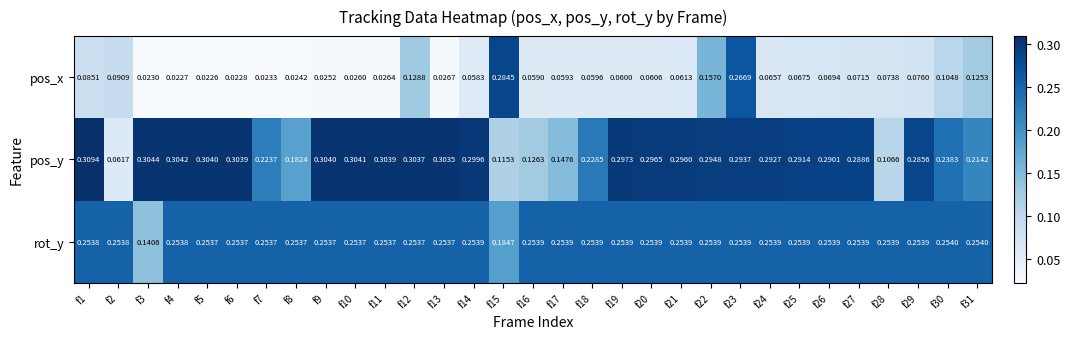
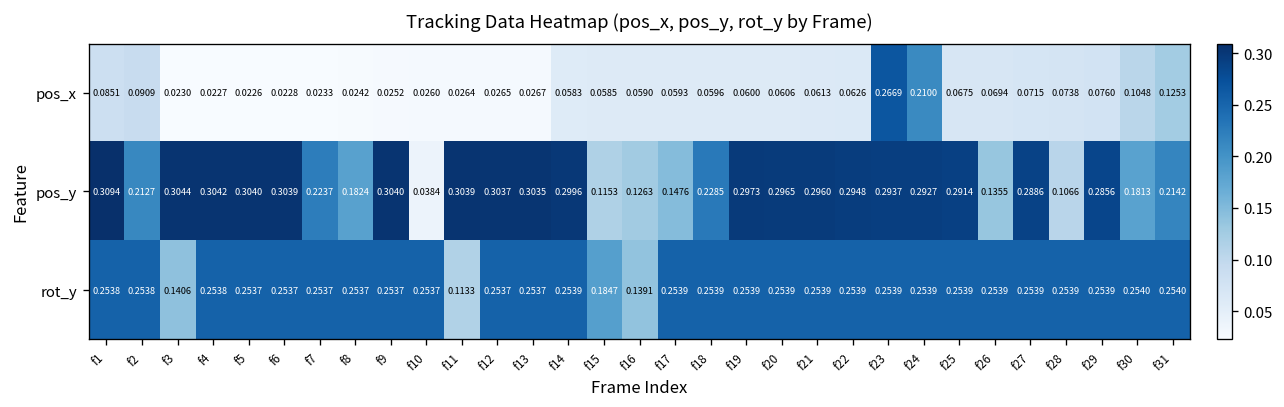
  {
    "pos_x": {
      "f1": 0.0851,
      "f2": 0.0909,
      "f3": 0.0230,
      "f4": 0.0227,
      "f5": 0.0226,
      "f6": 0.0228,
      "f7": 0.0233,
      "f8": 0.0242,
      "f9": 0.0252,
      "f10": 0.0260,
      "f11": 0.0264,
-     "f12": 0.1288,
+     "f12": 0.0265,
      "f13": 0.0267,
      "f14": 0.0583,
-     "f15": 0.2845,
+     "f15": 0.0585,
      "f16": 0.0590,
      "f17": 0.0593,
      "f18": 0.0596,
      "f19": 0.0600,
      "f20": 0.0606,
      "f21": 0.0613,
-     "f22": 0.1570,
+     "f22": 0.0626,
      "f23": 0.2669,
-     "f24": 0.0657,
+     "f24": 0.2100,
      "f25": 0.0675,
      "f26": 0.0694,
      "f27": 0.0715,
      "f28": 0.0738,
      "f29": 0.0760,
      "f30": 0.1048,
      "f31": 0.1253
    },
    "pos_y": {
      "f1": 0.3094,
-     "f2": 0.0617,
+     "f2": 0.2127,
      "f3": 0.3044,
      "f4": 0.3042,
      "f5": 0.3040,
      "f6": 0.3039,
      "f7": 0.2237,
      "f8": 0.1824,
      "f9": 0.3040,
-     "f10": 0.3041,
+     "f10": 0.0384,
      "f11": 0.3039,
      "f12": 0.3037,
      "f13": 0.3035,
      "f14": 0.2996,
      "f15": 0.1153,
      "f16": 0.1263,
      "f17": 0.1476,
      "f18": 0.2285,
      "f19": 0.2973,
      "f20": 0.2965,
      "f21": 0.2960,
      "f22": 0.2948,
      "f23": 0.2937,
      "f24": 0.2927,
      "f25": 0.2914,
-     "f26": 0.2901,
+     "f26": 0.1355,
      "f27": 0.2886,
      "f28": 0.1066,
      "f29": 0.2856,
-     "f30": 0.2383,
+     "f30": 0.1813,
      "f31": 0.2142
    },
    "rot_y": {
      "f1": 0.2538,
      "f2": 0.2538,
      "f3": 0.1406,
      "f4": 0.2538,
      "f5": 0.2537,
      "f6": 0.2537,
      "f7": 0.2537,
      "f8": 0.2537,
      "f9": 0.2537,
      "f10": 0.2537,
-     "f11": 0.2537,
+     "f11": 0.1133,
      "f12": 0.2537,
      "f13": 0.2537,
      "f14": 0.2539,
      "f15": 0.1847,
-     "f16": 0.2539,
+     "f16": 0.1391,
      "f17": 0.2539,
      "f18": 0.2539,
      "f19": 0.2539,
      "f20": 0.2539,
      "f21": 0.2539,
      "f22": 0.2539,
      "f23": 0.2539,
      "f24": 0.2539,
      "f25": 0.2539,
      "f26": 0.2539,
      "f27": 0.2539,
      "f28": 0.2539,
      "f29": 0.2539,
      "f30": 0.2540,
      "f31": 0.2540
    }
  }
